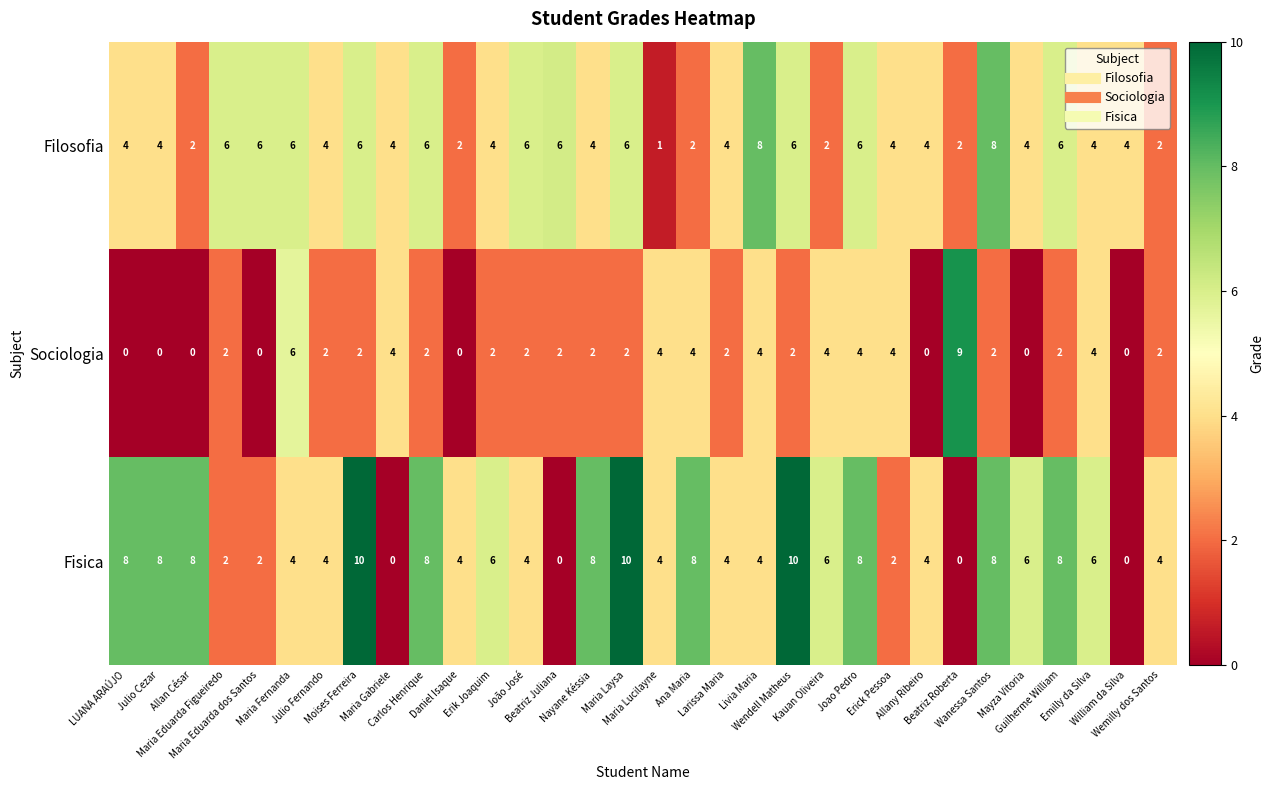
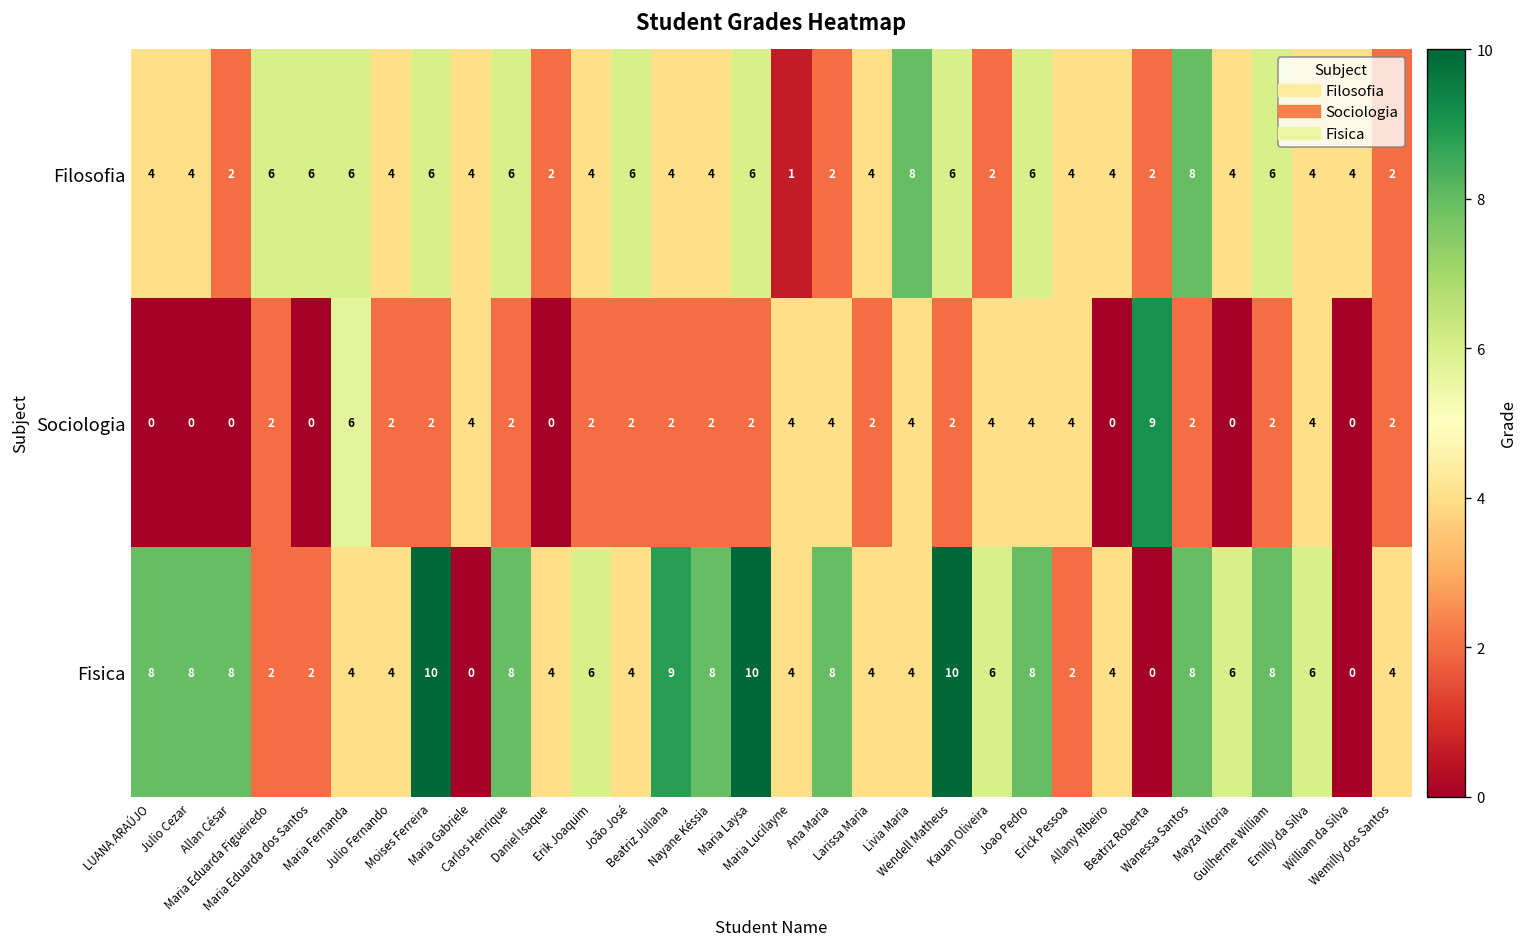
  {
    "Filosofia": {
      "LUANA ARAÚJO": 4,
      "Julio Cezar": 4,
      "Allan César": 2,
      "Maria Eduarda Figueiredo": 6,
      "Maria Eduarda dos Santos": 6,
      "Maria Fernanda": 6,
      "Julio Fernando": 4,
      "Moises Ferreira": 6,
      "Maria Gabriele": 4,
      "Carlos Henrique": 6,
      "Daniel Isaque": 2,
      "Erik Joaquim": 4,
      "João José": 6,
-     "Beatriz Juliana": 6,
+     "Beatriz Juliana": 4,
      "Nayane Késsia": 4,
      "Maria Laysa": 6,
      "Maria Lucilayne": 1,
      "Ana Maria": 2,
      "Larissa Maria": 4,
      "Livia Maria": 8,
      "Wendell Matheus": 6,
      "Kauan Oliveira": 2,
      "Joao Pedro": 6,
      "Erick Pessoa": 4,
      "Allany Ribeiro": 4,
      "Beatriz Roberta": 2,
      "Wanessa Santos": 8,
      "Mayza Vitoria": 4,
      "Guilherme William": 6,
      "Emilly da Silva": 4,
      "William da Silva": 4,
      "Wemilly dos Santos": 2
    },
    "Sociologia": {
      "LUANA ARAÚJO": 0,
      "Julio Cezar": 0,
      "Allan César": 0,
      "Maria Eduarda Figueiredo": 2,
      "Maria Eduarda dos Santos": 0,
      "Maria Fernanda": 6,
      "Julio Fernando": 2,
      "Moises Ferreira": 2,
      "Maria Gabriele": 4,
      "Carlos Henrique": 2,
      "Daniel Isaque": 0,
      "Erik Joaquim": 2,
      "João José": 2,
      "Beatriz Juliana": 2,
      "Nayane Késsia": 2,
      "Maria Laysa": 2,
      "Maria Lucilayne": 4,
      "Ana Maria": 4,
      "Larissa Maria": 2,
      "Livia Maria": 4,
      "Wendell Matheus": 2,
      "Kauan Oliveira": 4,
      "Joao Pedro": 4,
      "Erick Pessoa": 4,
      "Allany Ribeiro": 0,
      "Beatriz Roberta": 9,
      "Wanessa Santos": 2,
      "Mayza Vitoria": 0,
      "Guilherme William": 2,
      "Emilly da Silva": 4,
      "William da Silva": 0,
      "Wemilly dos Santos": 2
    },
    "Fisica": {
      "LUANA ARAÚJO": 8,
      "Julio Cezar": 8,
      "Allan César": 8,
      "Maria Eduarda Figueiredo": 2,
      "Maria Eduarda dos Santos": 2,
      "Maria Fernanda": 4,
      "Julio Fernando": 4,
      "Moises Ferreira": 10,
      "Maria Gabriele": 0,
      "Carlos Henrique": 8,
      "Daniel Isaque": 4,
      "Erik Joaquim": 6,
      "João José": 4,
-     "Beatriz Juliana": 0,
+     "Beatriz Juliana": 9,
      "Nayane Késsia": 8,
      "Maria Laysa": 10,
      "Maria Lucilayne": 4,
      "Ana Maria": 8,
      "Larissa Maria": 4,
      "Livia Maria": 4,
      "Wendell Matheus": 10,
      "Kauan Oliveira": 6,
      "Joao Pedro": 8,
      "Erick Pessoa": 2,
      "Allany Ribeiro": 4,
      "Beatriz Roberta": 0,
      "Wanessa Santos": 8,
      "Mayza Vitoria": 6,
      "Guilherme William": 8,
      "Emilly da Silva": 6,
      "William da Silva": 0,
      "Wemilly dos Santos": 4
    }
  }
